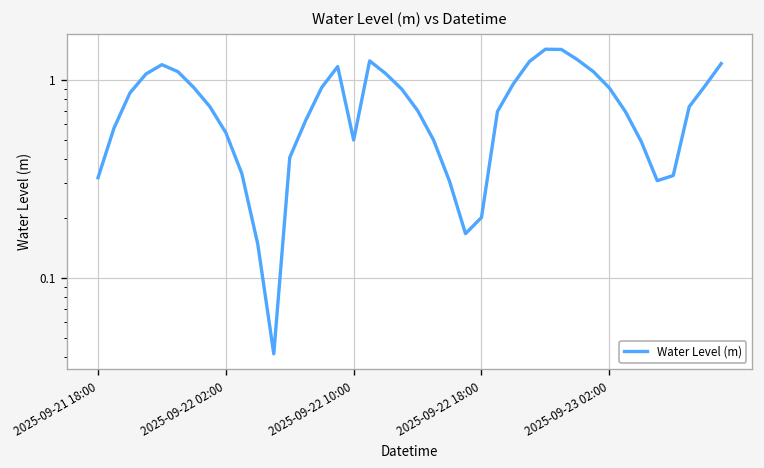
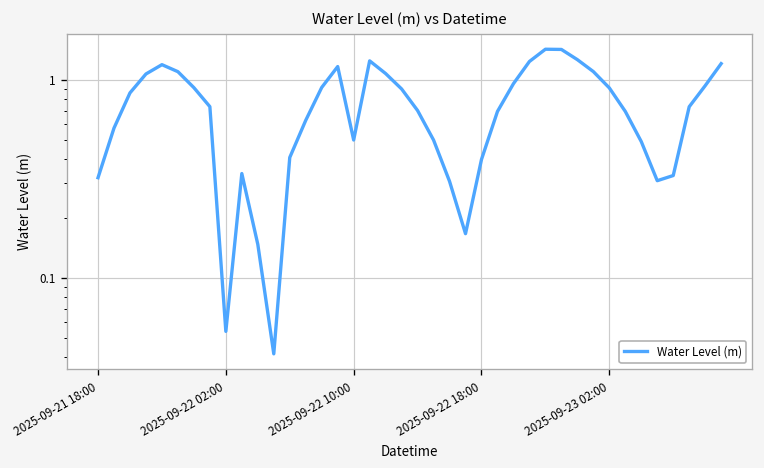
  {
    "2025-09-21 18:00": 0.32,
-   "2025-09-22 02:00": 0.54,
+   "2025-09-22 02:00": 0.054,
    "2025-09-22 10:00": 0.50,
-   "2025-09-22 18:00": 0.20,
+   "2025-09-22 18:00": 0.40,
    "2025-09-23 02:00": 0.9
  }
